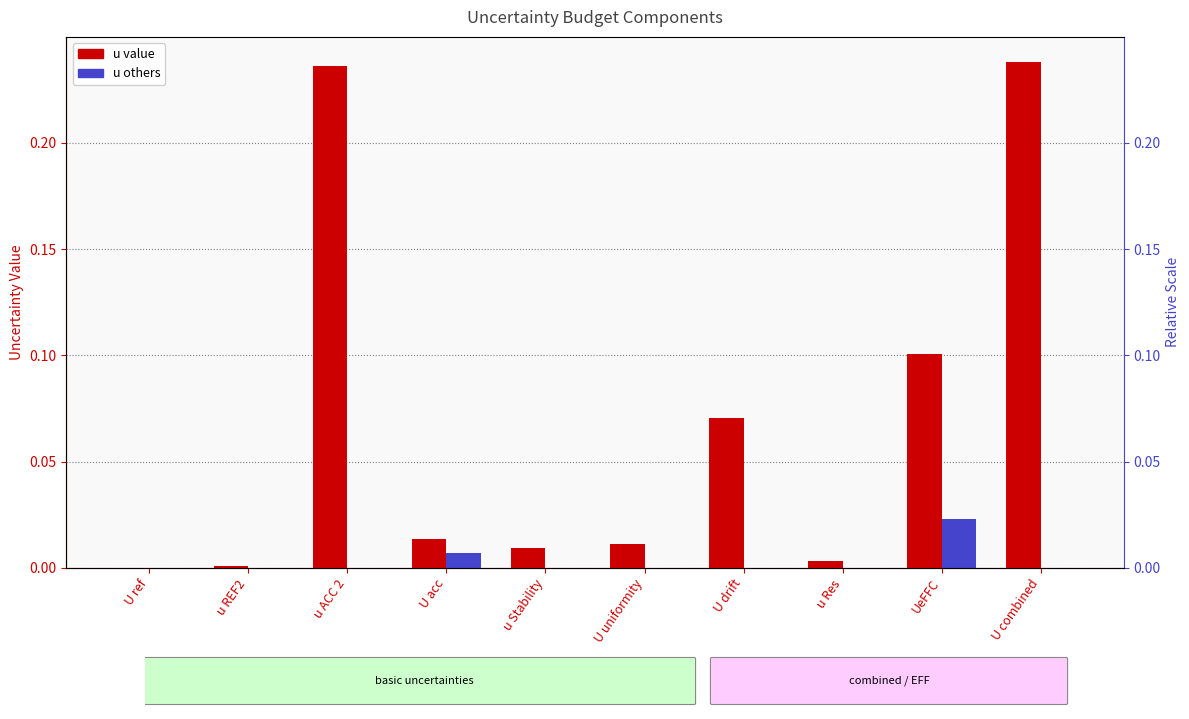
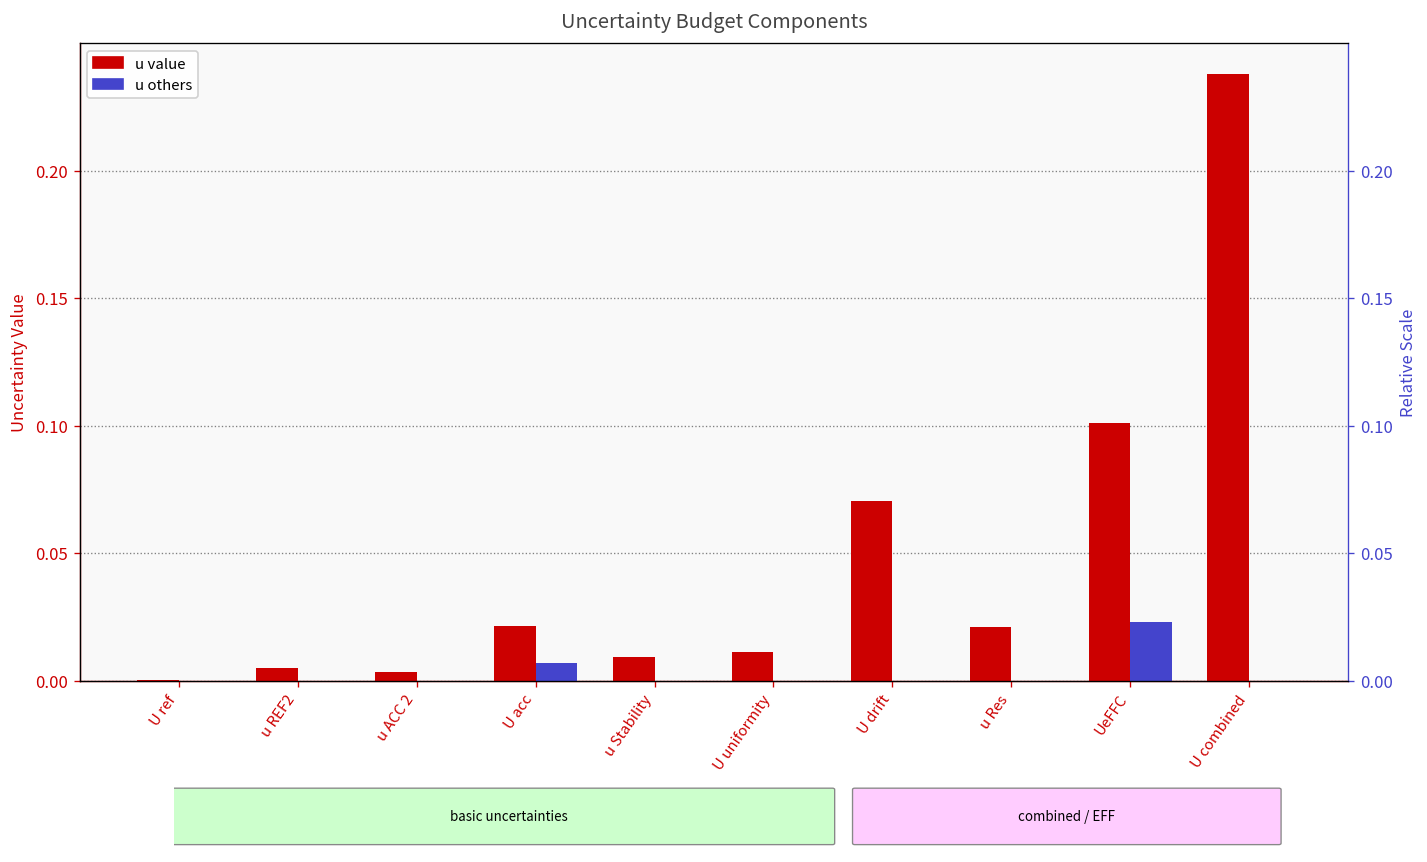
  {
    "u value": {
-     "u REF2": 0.001,
-     "u ACC 2": 0.236,
-     "U acc": 0.013,
+     "u REF2": 0.005,
+     "u ACC 2": 0.003,
+     "U acc": 0.021,
      "u Stability": 0.009,
      "U uniformity": 0.011,
      "U drift": 0.070,
-     "u Res": 0.003,
+     "u Res": 0.021,
      "UeFFC": 0.101,
      "U combined": 0.238
    },
    "u others": {
      "U ref": 0.000,
      "u REF2": 0.000,
      "u ACC 2": 0.000,
      "U acc": 0.007,
      "u Stability": 0.000,
      "U uniformity": 0.000,
      "U drift": 0.000,
      "u Res": 0.000,
      "UeFFC": 0.023,
      "U combined": 0.000
    }
  }
